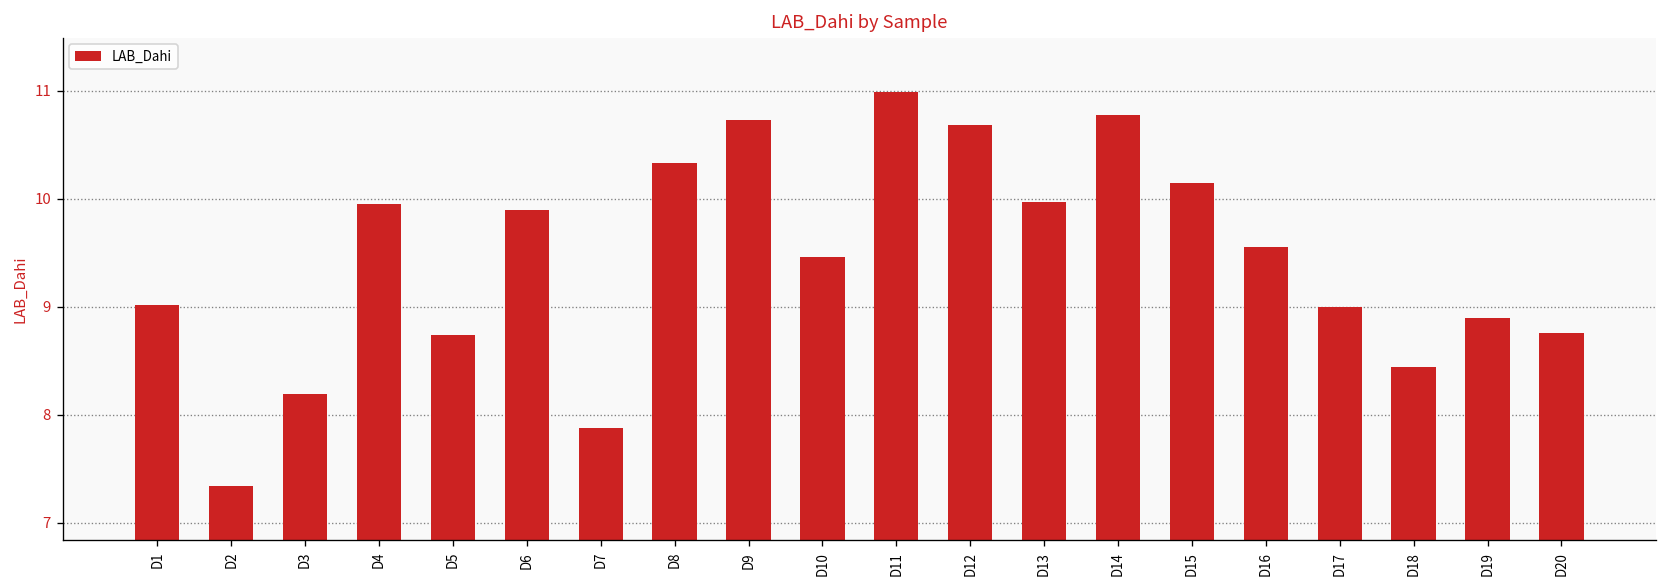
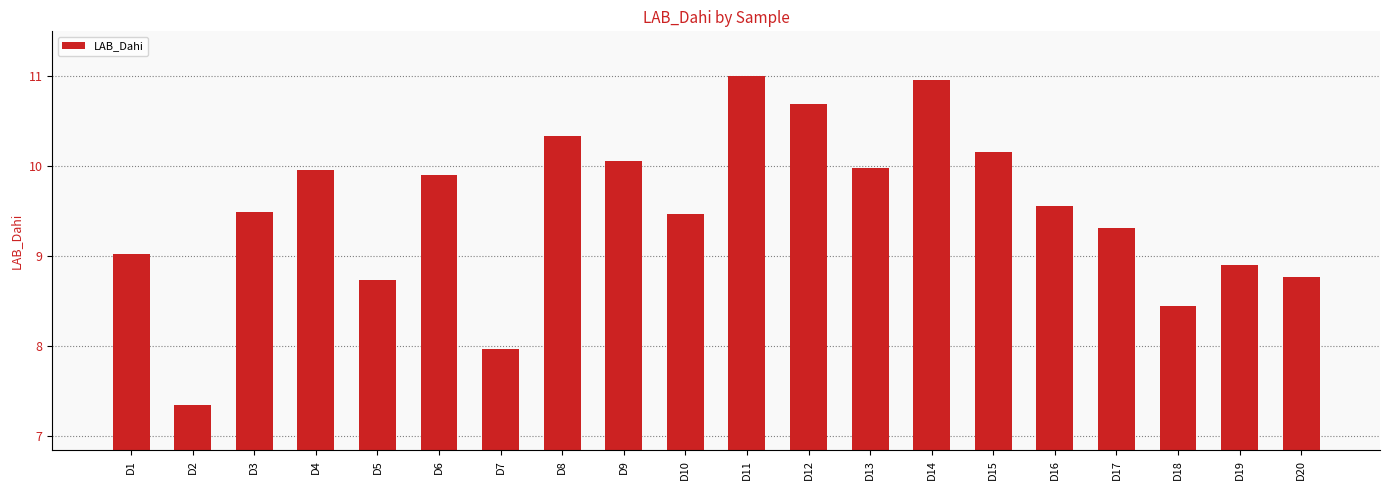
  {
    "D1": 9.0,
    "D2": 7.3,
-   "D3": 8.2,
+   "D3": 9.5,
    "D4": 10.0,
    "D5": 8.7,
    "D6": 9.9,
-   "D7": 7.9,
+   "D7": 8.0,
    "D8": 10.3,
-   "D9": 10.7,
+   "D9": 10.0,
    "D10": 9.5,
    "D11": 11.0,
    "D12": 10.7,
    "D13": 10.0,
-   "D14": 10.8,
+   "D14": 11.0,
    "D15": 10.2,
    "D16": 9.6,
-   "D17": 9.0,
+   "D17": 9.3,
    "D18": 8.4,
    "D19": 8.9,
    "D20": 8.8
  }
